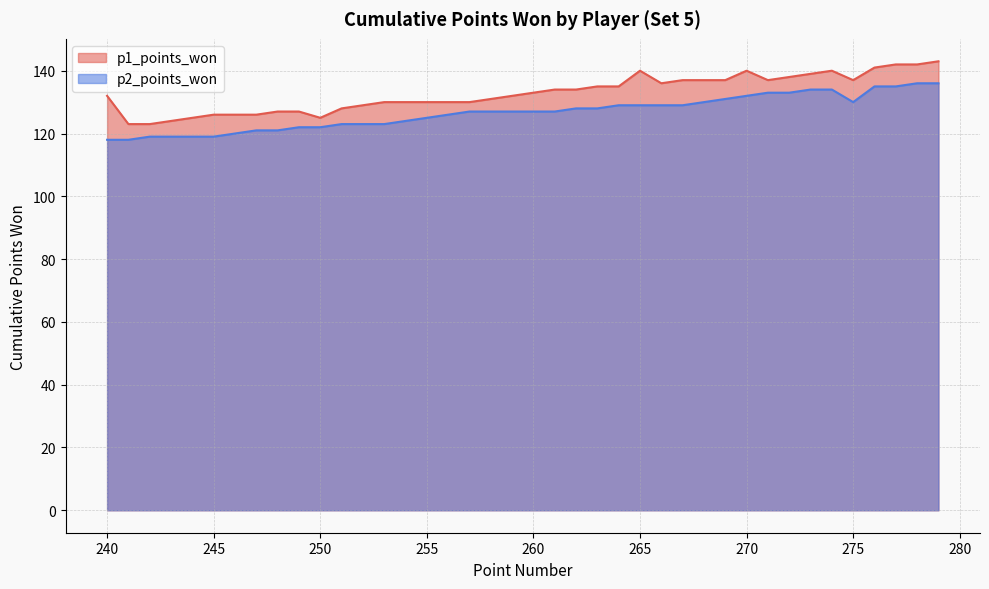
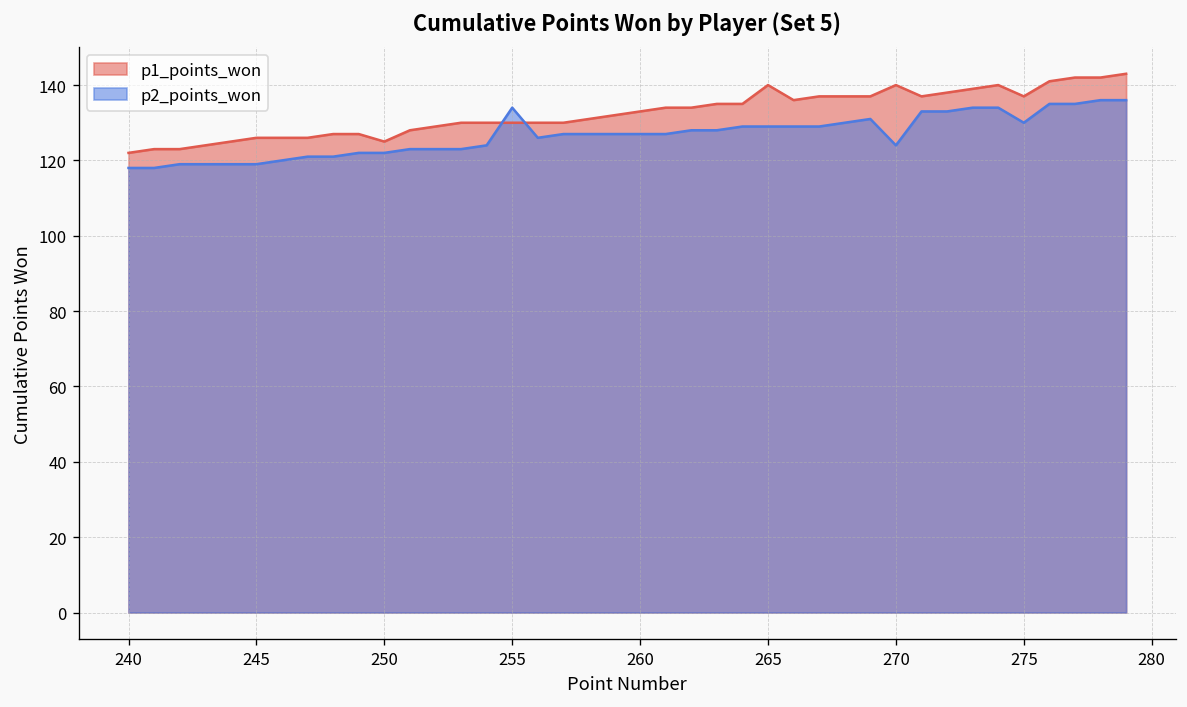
  {
    "p1_points_won": {
-     "240": 132,
+     "240": 122,
      "245": 126,
      "250": 125,
      "255": 130,
      "260": 133,
      "265": 140,
      "270": 140,
      "275": 137
    },
    "p2_points_won": {
      "240": 118,
      "245": 119,
      "250": 122,
-     "255": 125,
+     "255": 134,
      "260": 127,
      "265": 129,
-     "270": 132,
+     "270": 124,
      "275": 130
    }
  }
